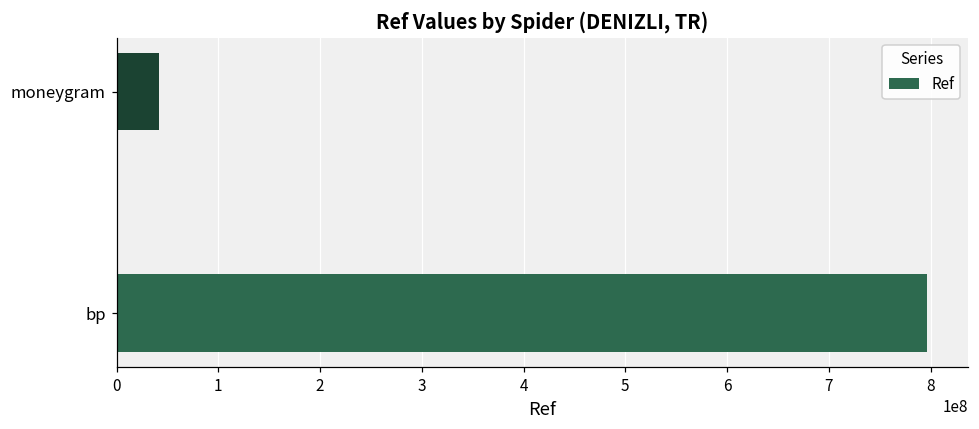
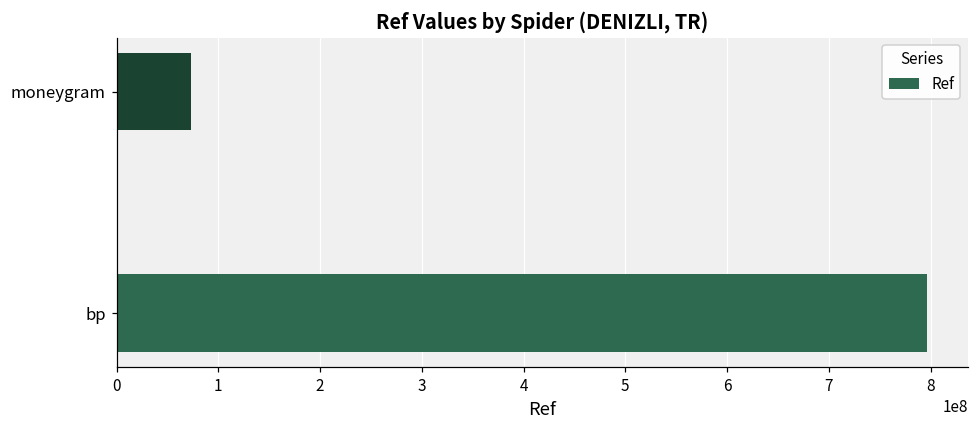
  {
-   "moneygram": 40000000,
+   "moneygram": 70000000,
    "bp": 800000000
  }
